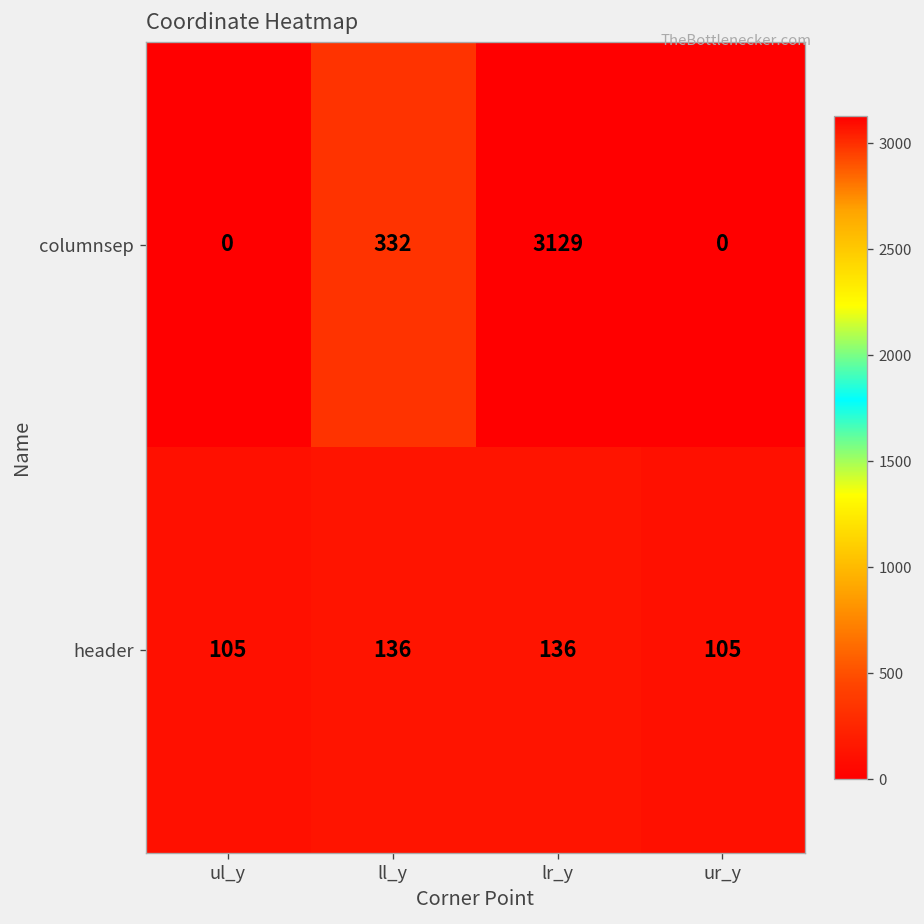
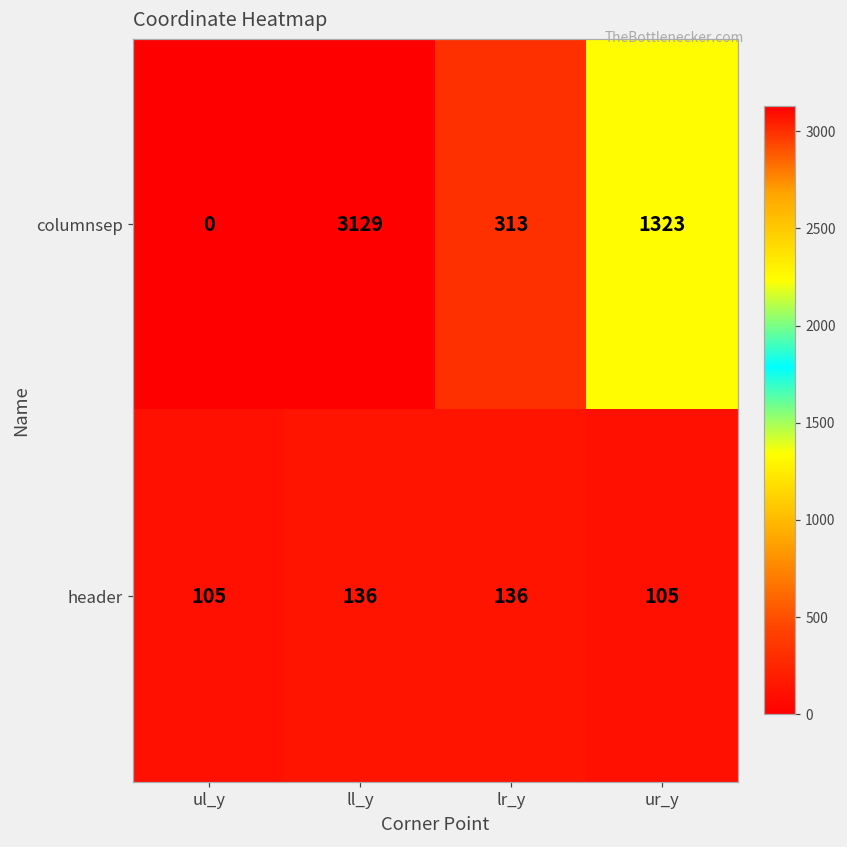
  {
    "columnsep": {
      "ul_y": 0,
-     "ll_y": 332,
-     "lr_y": 3129,
-     "ur_y": 0
+     "ll_y": 3129,
+     "lr_y": 313,
+     "ur_y": 1323
    },
    "header": {
      "ul_y": 105,
      "ll_y": 136,
      "lr_y": 136,
      "ur_y": 105
    }
  }
